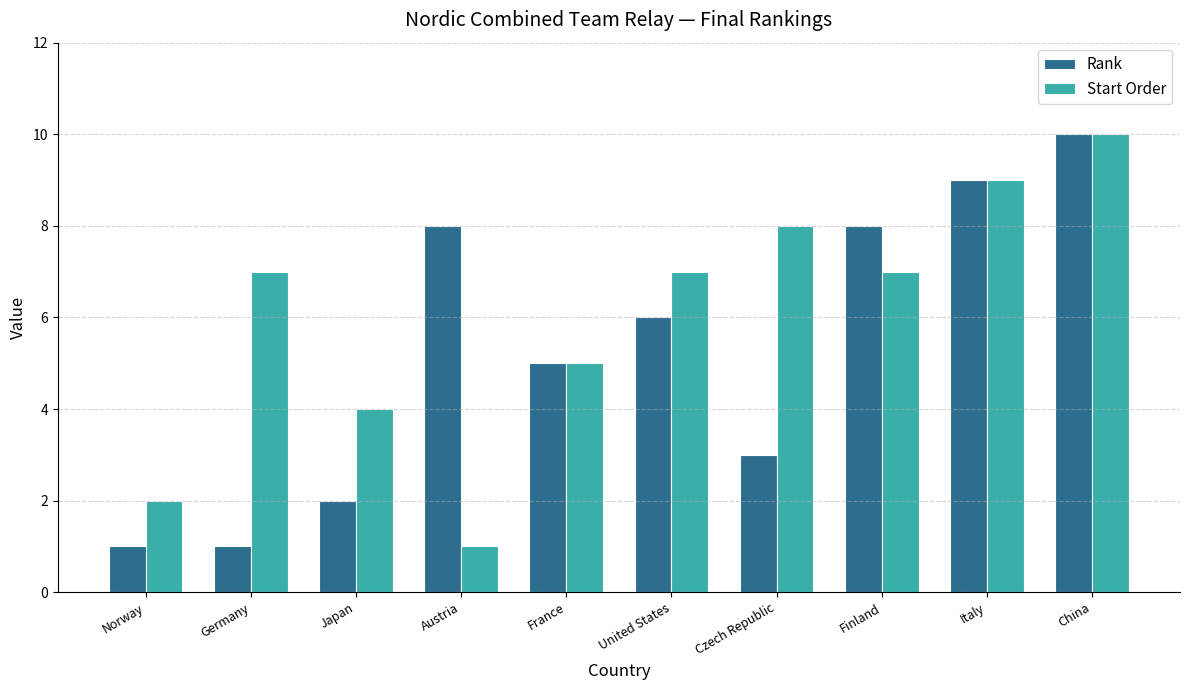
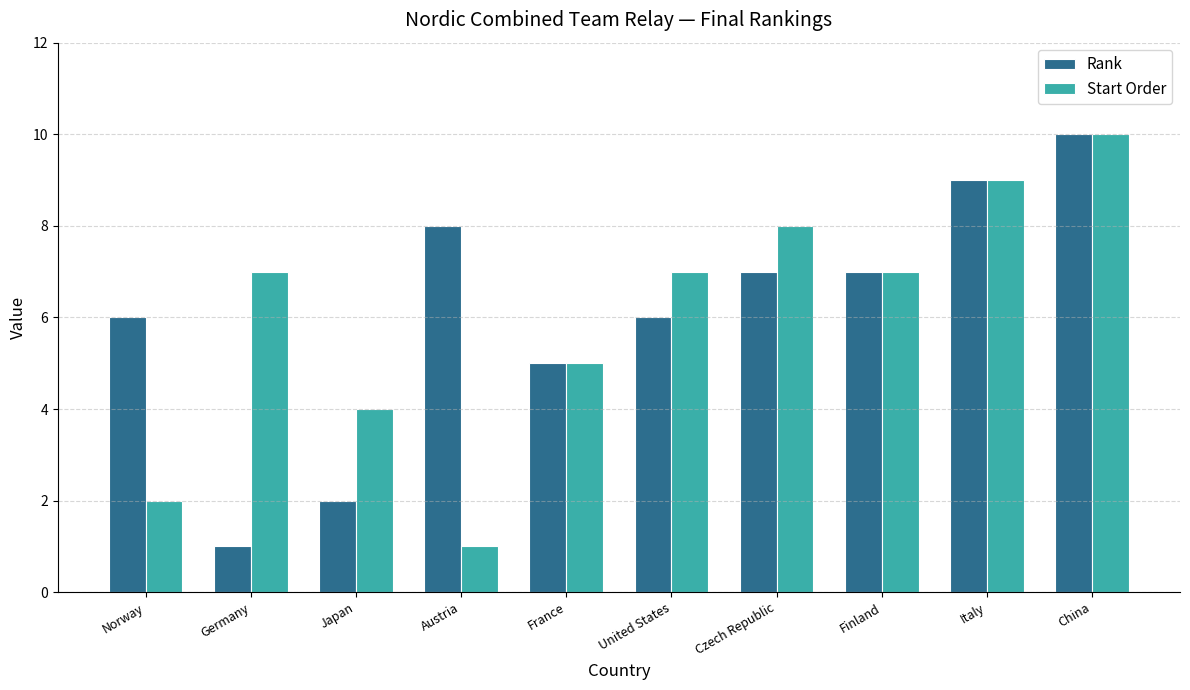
  {
    "Rank": {
-     "Norway": 1,
+     "Norway": 6,
      "Germany": 1,
      "Japan": 2,
      "Austria": 8,
      "France": 5,
      "United States": 6,
-     "Czech Republic": 3,
-     "Finland": 8,
+     "Czech Republic": 7,
+     "Finland": 7,
      "Italy": 9,
      "China": 10
    },
    "Start Order": {
      "Norway": 2,
      "Germany": 7,
      "Japan": 4,
      "Austria": 1,
      "France": 5,
      "United States": 7,
      "Czech Republic": 8,
      "Finland": 7,
      "Italy": 9,
      "China": 10
    }
  }
